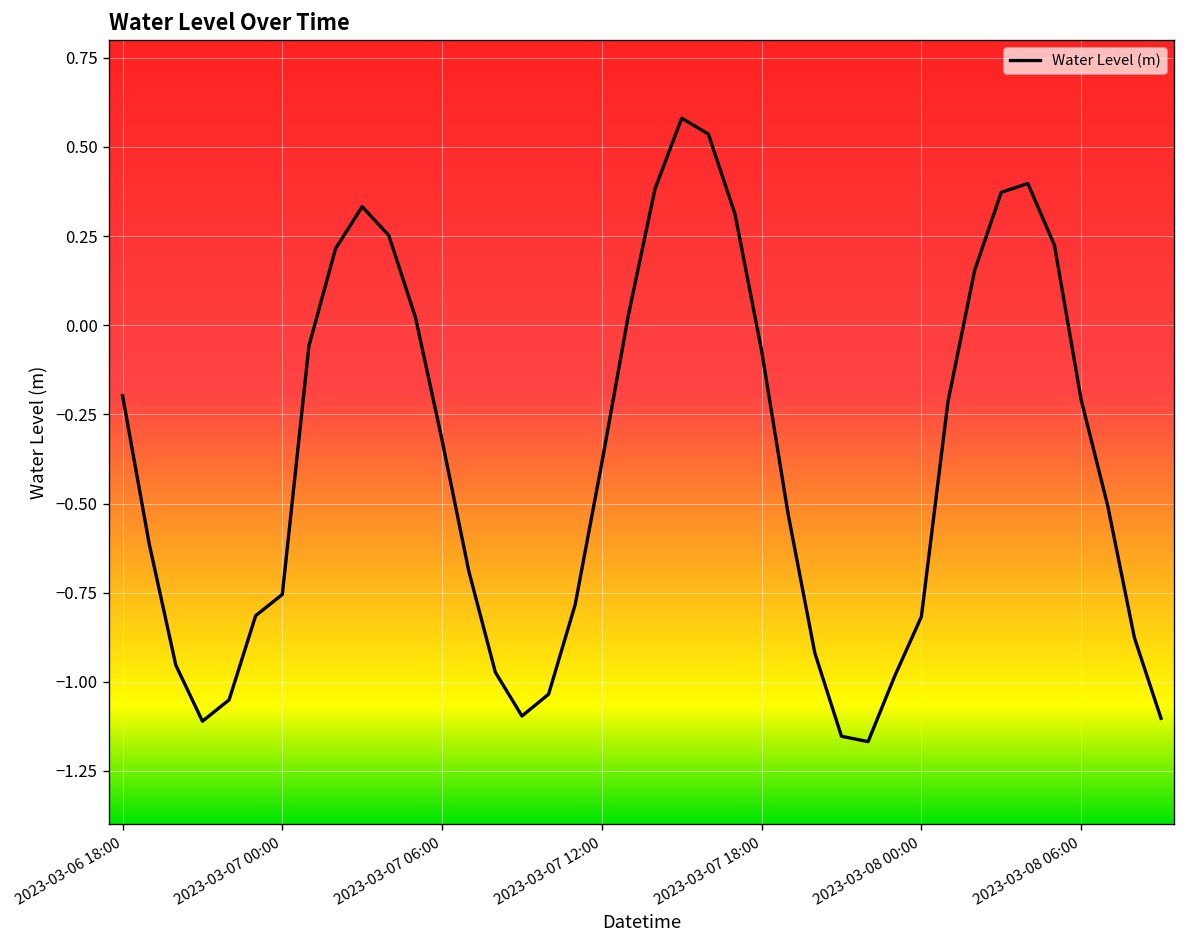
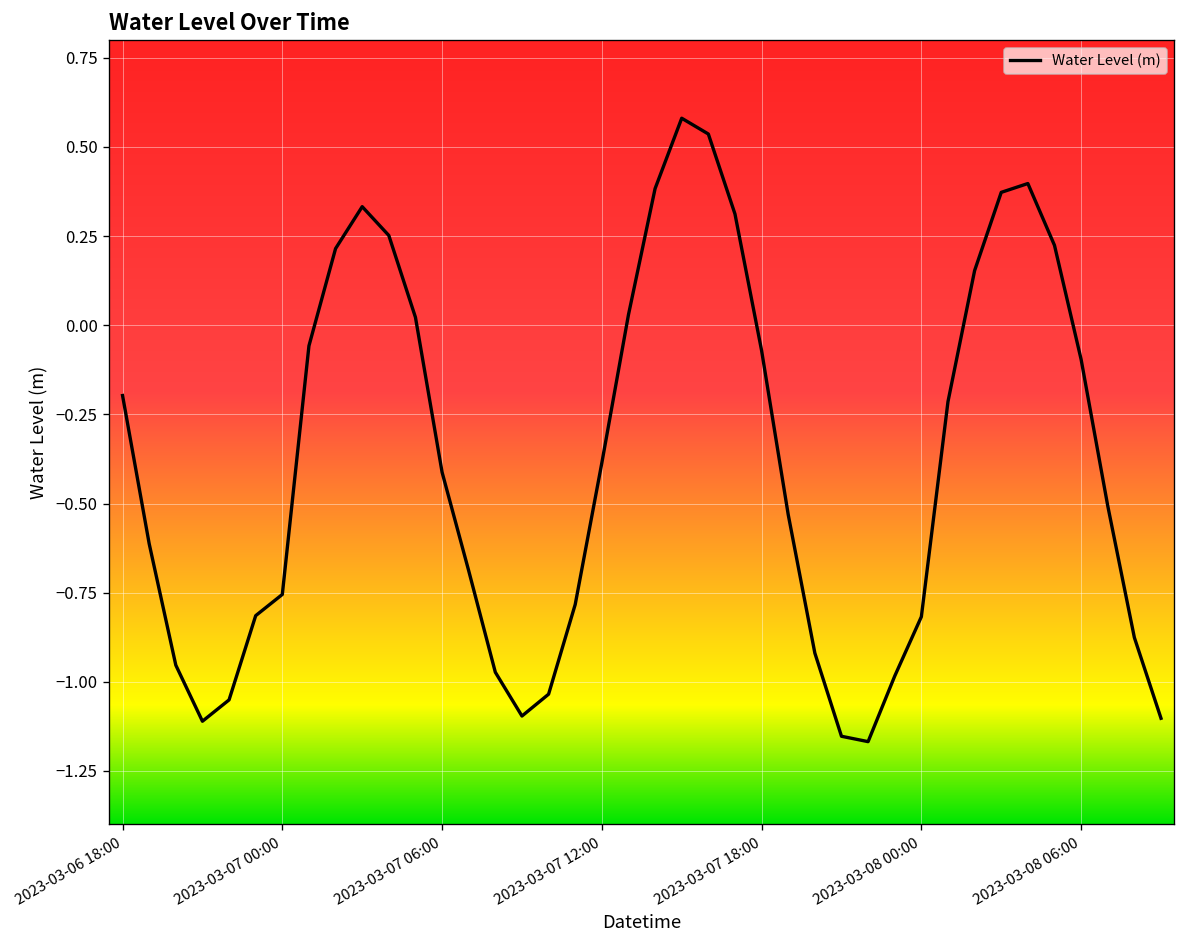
  {
    "2023-03-06 18:00": -0.20,
    "2023-03-07 00:00": -0.75,
-   "2023-03-07 06:00": -0.32,
+   "2023-03-07 06:00": -0.41,
    "2023-03-07 12:00": -0.39,
    "2023-03-07 18:00": -0.07,
    "2023-03-08 00:00": -0.82,
-   "2023-03-08 06:00": -0.21
+   "2023-03-08 06:00": -0.10
  }
